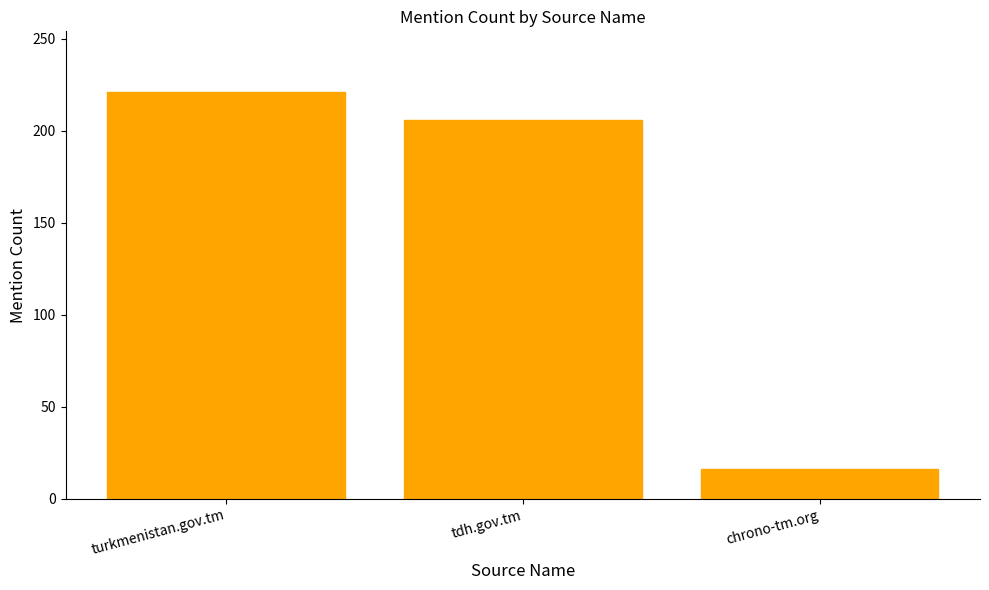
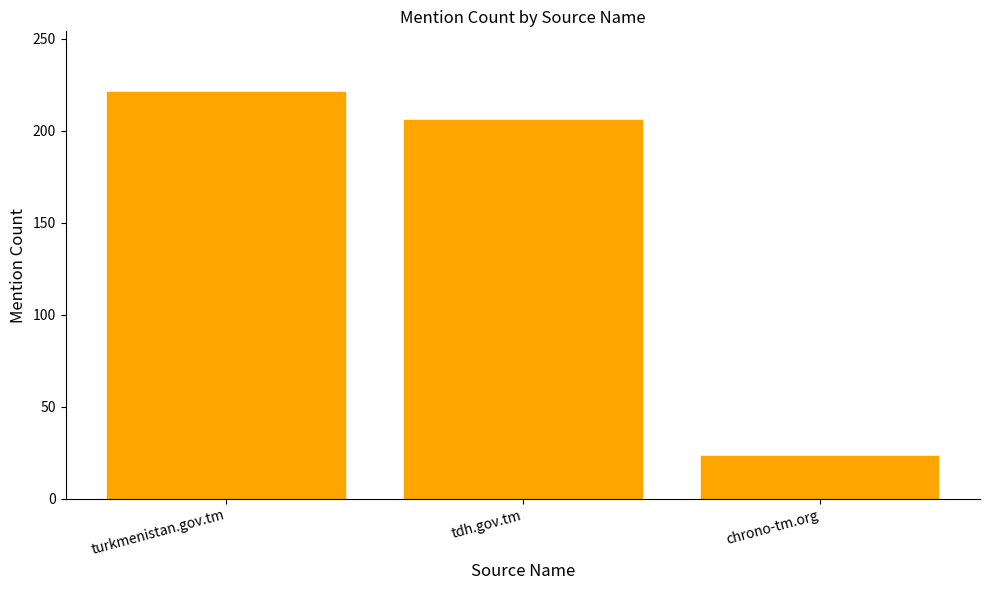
  {
    "turkmenistan.gov.tm": 221,
    "tdh.gov.tm": 206,
-   "chrono-tm.org": 16
+   "chrono-tm.org": 23
  }
